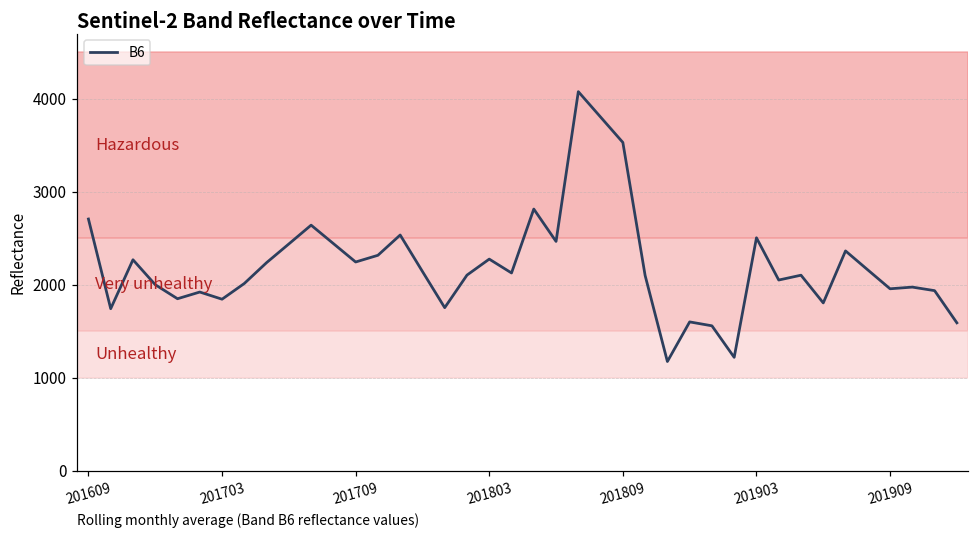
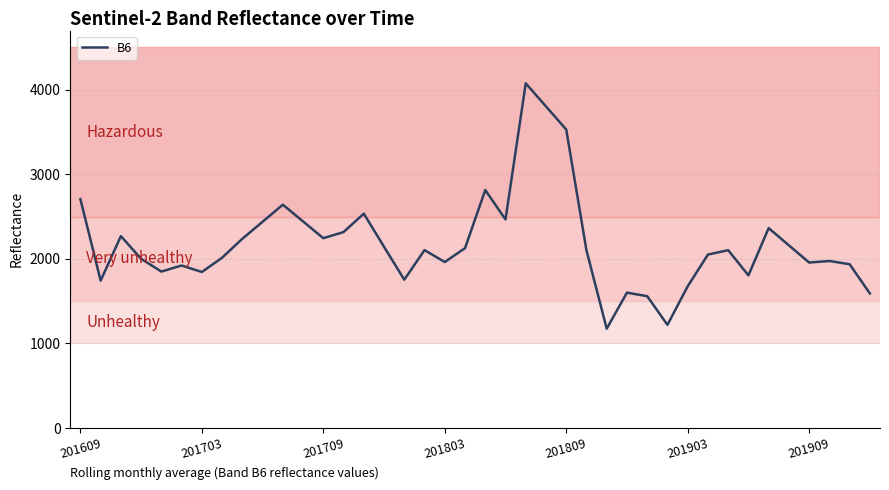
  {
    "201609": 2700,
    "201703": 1800,
    "201709": 2200,
-   "201803": 2300,
+   "201803": 2000,
    "201809": 3500,
-   "201903": 2500,
+   "201903": 1700,
    "201909": 2000
  }
